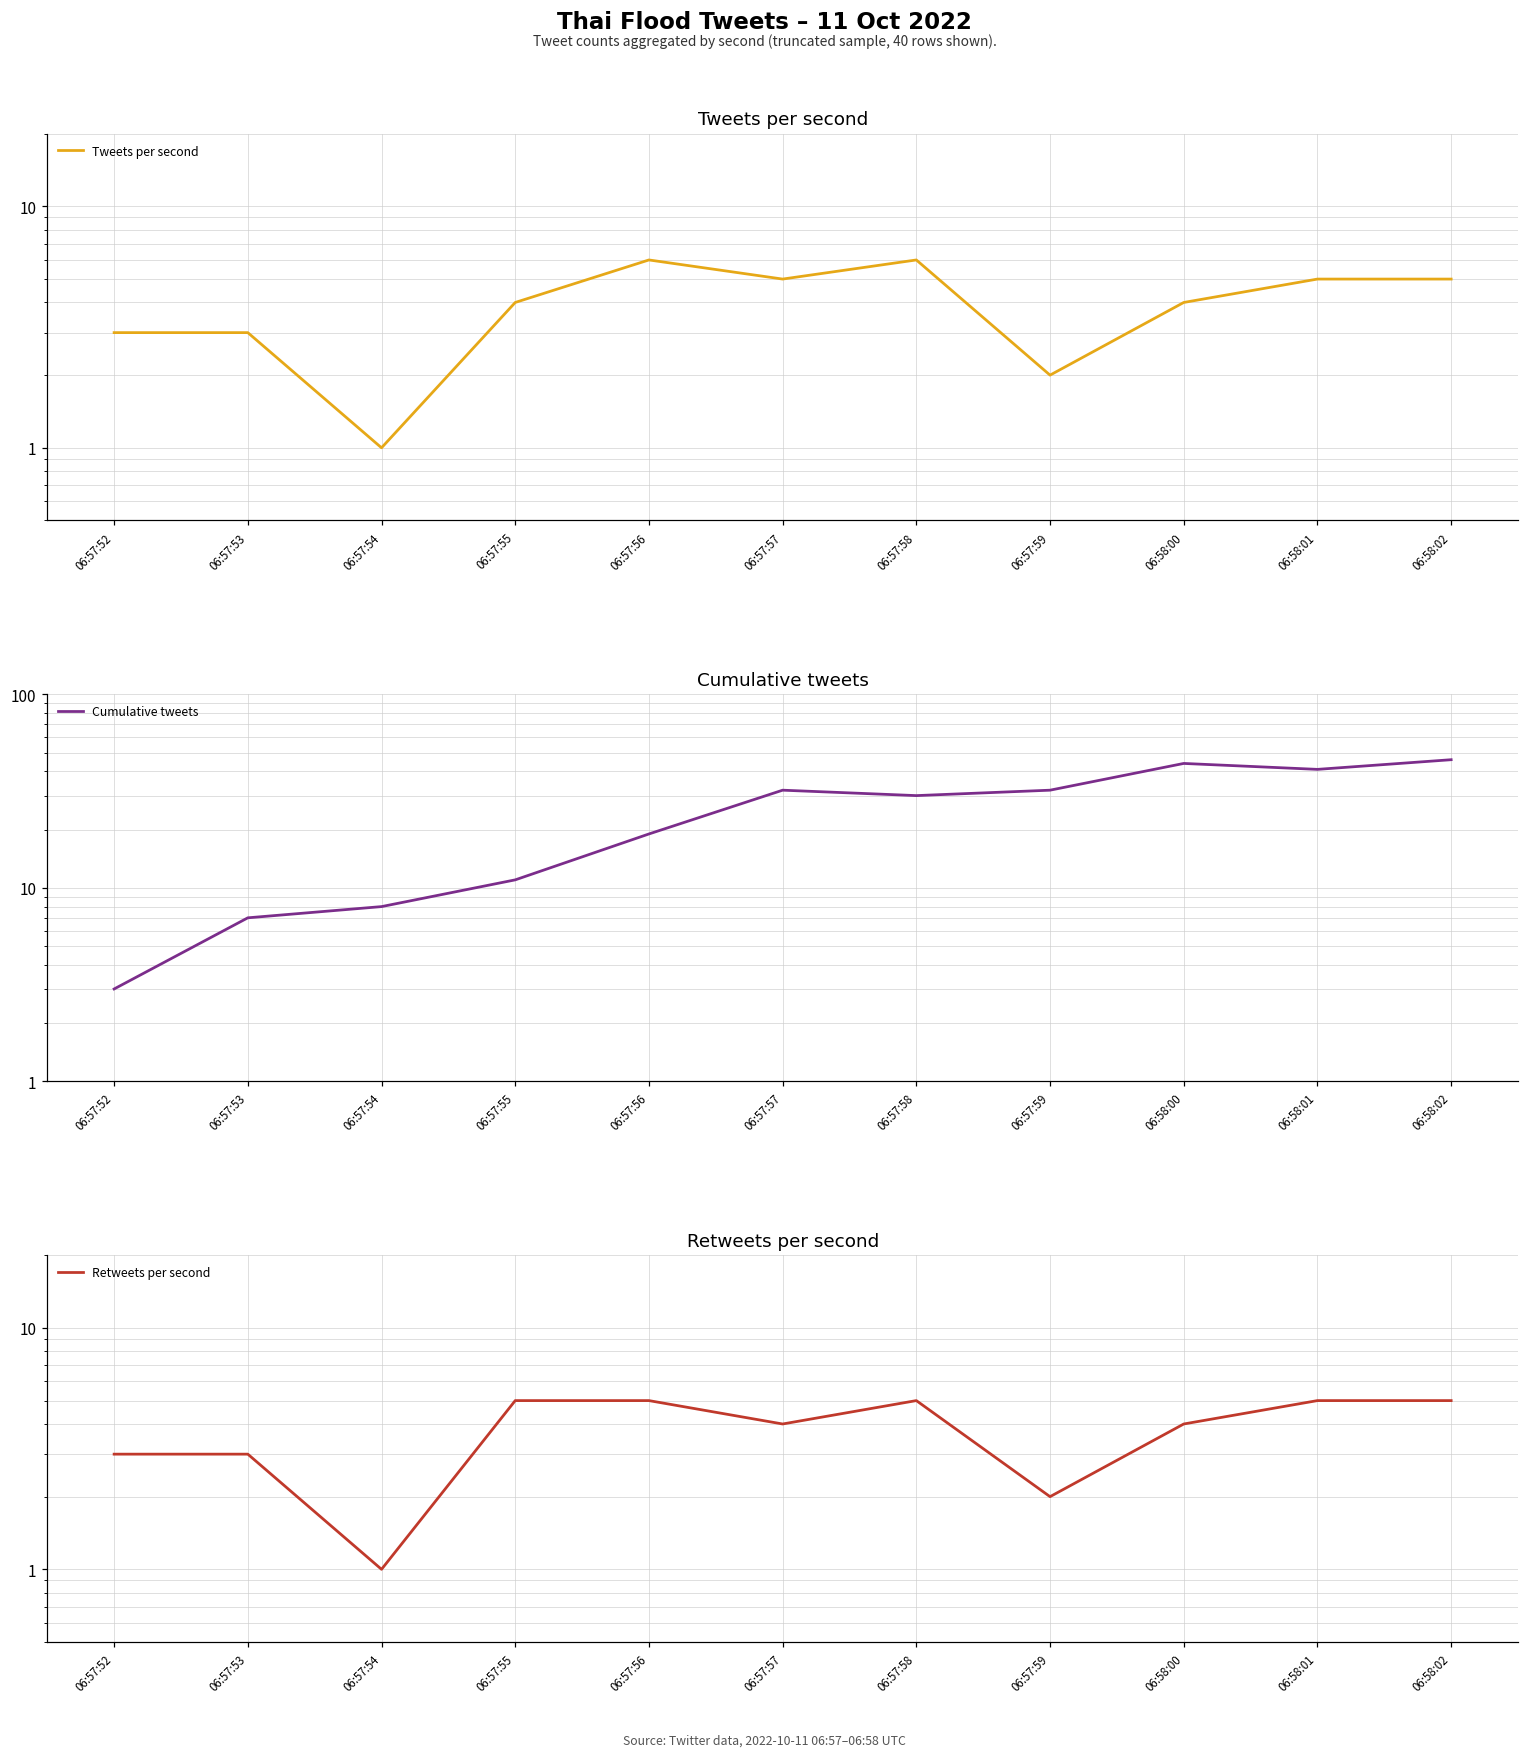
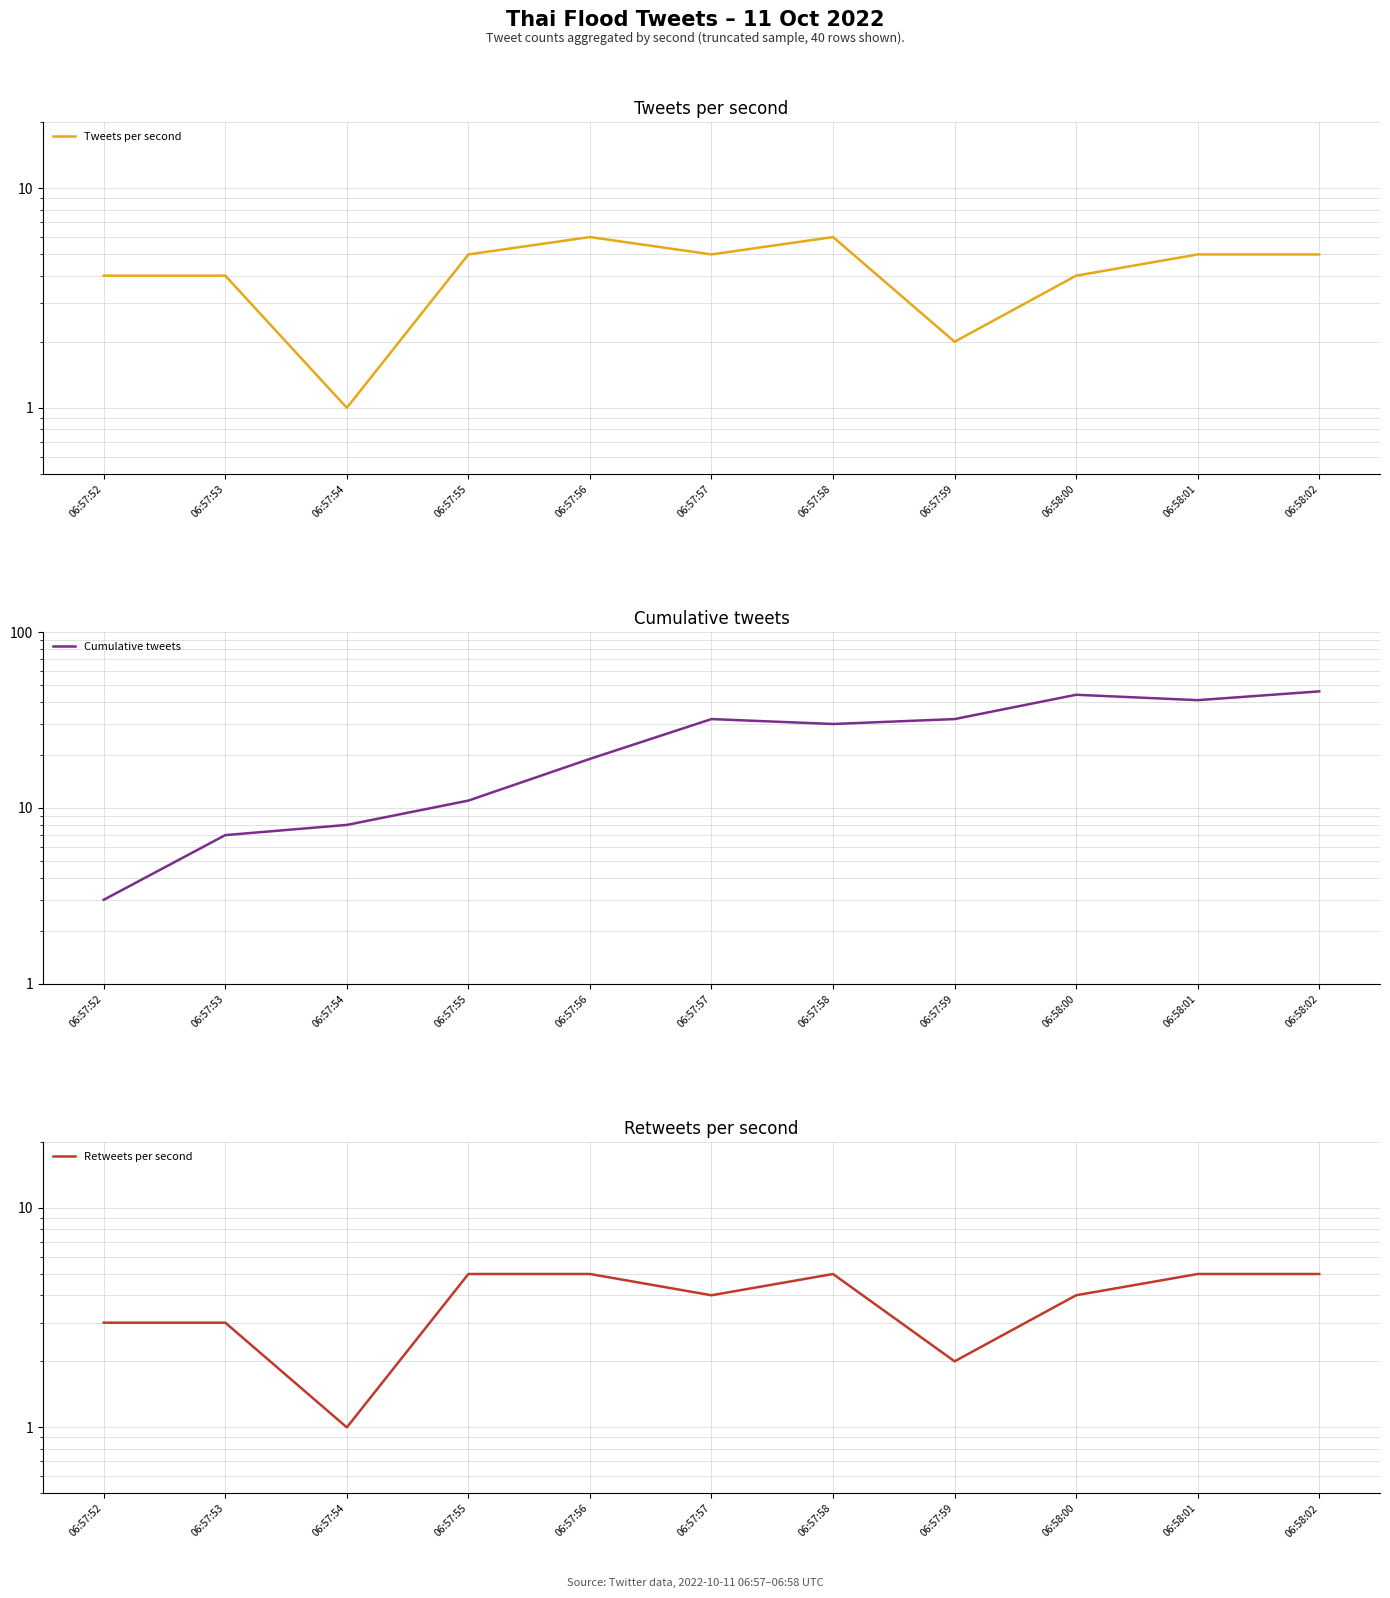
  {
    "Tweets per second": {
-     "06:57:52": 3,
-     "06:57:53": 3,
+     "06:57:52": 4,
+     "06:57:53": 4,
      "06:57:54": 1,
-     "06:57:55": 4,
+     "06:57:55": 5,
      "06:57:56": 6,
      "06:57:57": 5,
      "06:57:58": 6,
      "06:57:59": 2,
      "06:58:00": 4,
      "06:58:01": 5,
      "06:58:02": 5
    },
    "Cumulative tweets": {
      "06:57:52": 3.0,
      "06:57:53": 7.0,
      "06:57:54": 8,
      "06:57:55": 11,
      "06:57:56": 19,
      "06:57:57": 32,
      "06:57:58": 30,
      "06:57:59": 32,
      "06:58:00": 44,
      "06:58:01": 41,
      "06:58:02": 46
    },
    "Retweets per second": {
      "06:57:52": 3.0,
      "06:57:53": 3.0,
      "06:57:54": 1.0,
      "06:57:55": 5.0,
      "06:57:56": 5.0,
      "06:57:57": 4.0,
      "06:57:58": 5.0,
      "06:57:59": 2.0,
      "06:58:00": 4.0,
      "06:58:01": 5.0,
      "06:58:02": 5.0
    }
  }
